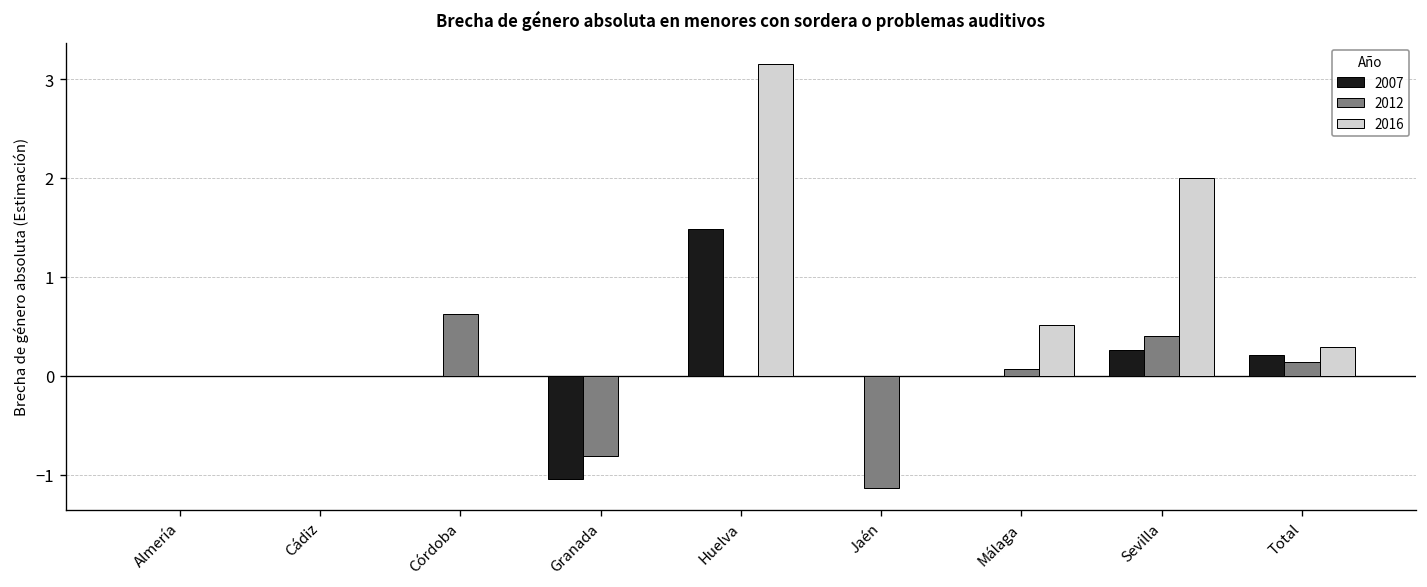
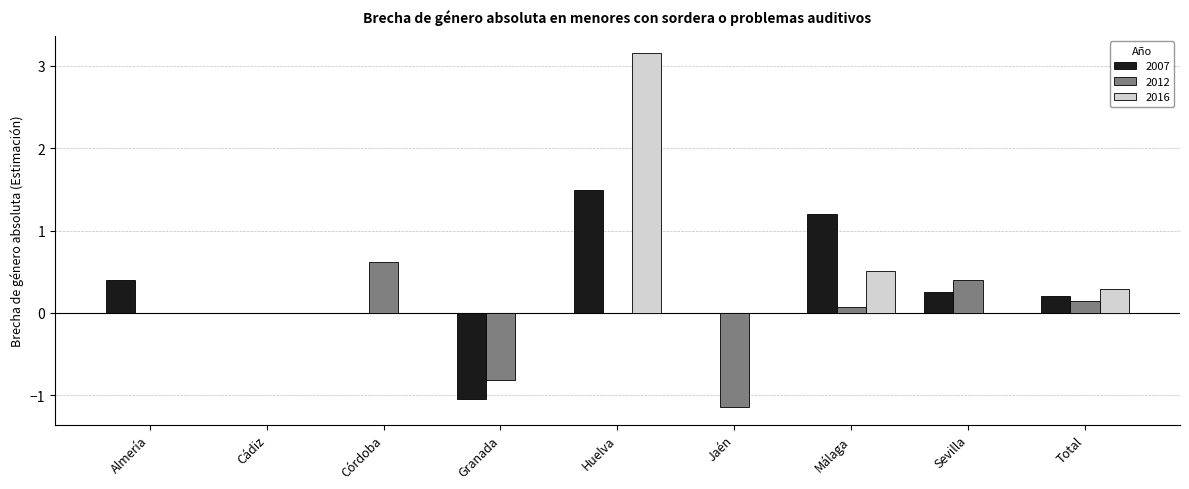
  {
    "2007": {
-     "Almería": 0.0,
+     "Almería": 0.4,
      "Cádiz": 0.0,
      "Córdoba": 0.0,
      "Granada": -1.0,
      "Huelva": 1.5,
      "Jaén": 0.0,
-     "Málaga": 0.0,
+     "Málaga": 1.2,
      "Sevilla": 0.3,
      "Total": 0.2
    },
    "2012": {
      "Almería": 0.0,
      "Cádiz": 0.0,
      "Córdoba": 0.6,
      "Granada": -0.8,
      "Huelva": 0.0,
      "Jaén": -1.1,
      "Málaga": 0.1,
      "Sevilla": 0.4,
      "Total": 0.1
    },
    "2016": {
      "Almería": 0,
      "Cádiz": 0,
      "Córdoba": 0,
      "Granada": 0,
      "Huelva": 3.1,
      "Jaén": 0,
      "Málaga": 0.5,
-     "Sevilla": 2,
+     "Sevilla": 0,
      "Total": 0.3
    }
  }
